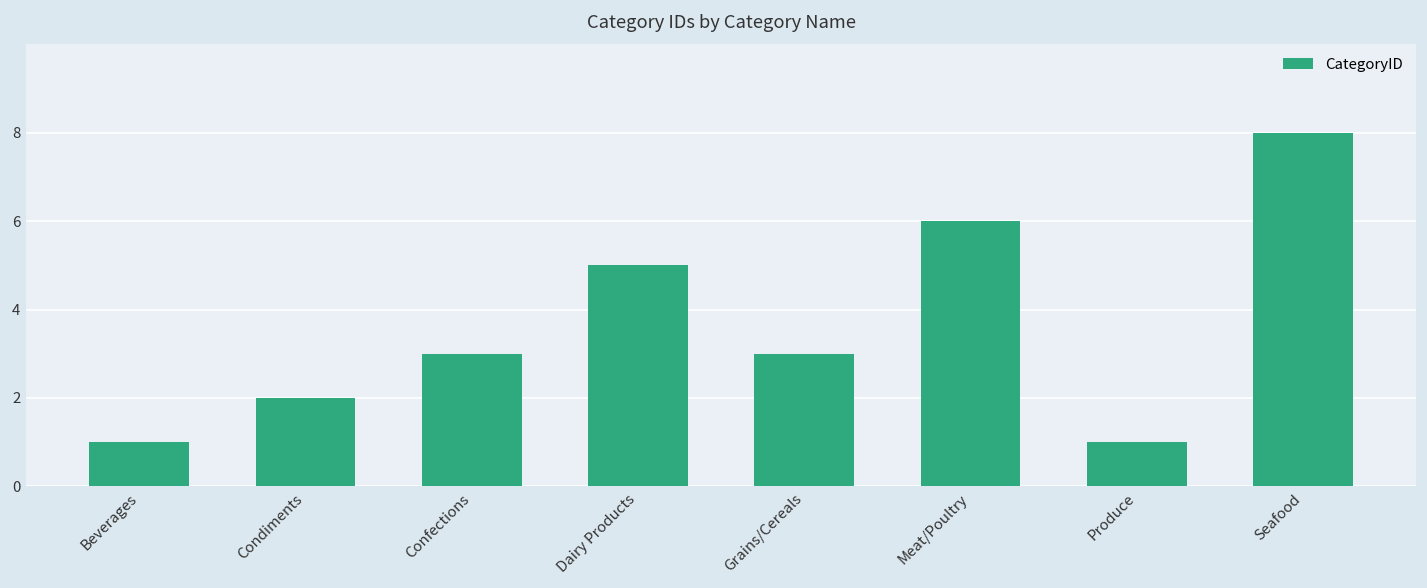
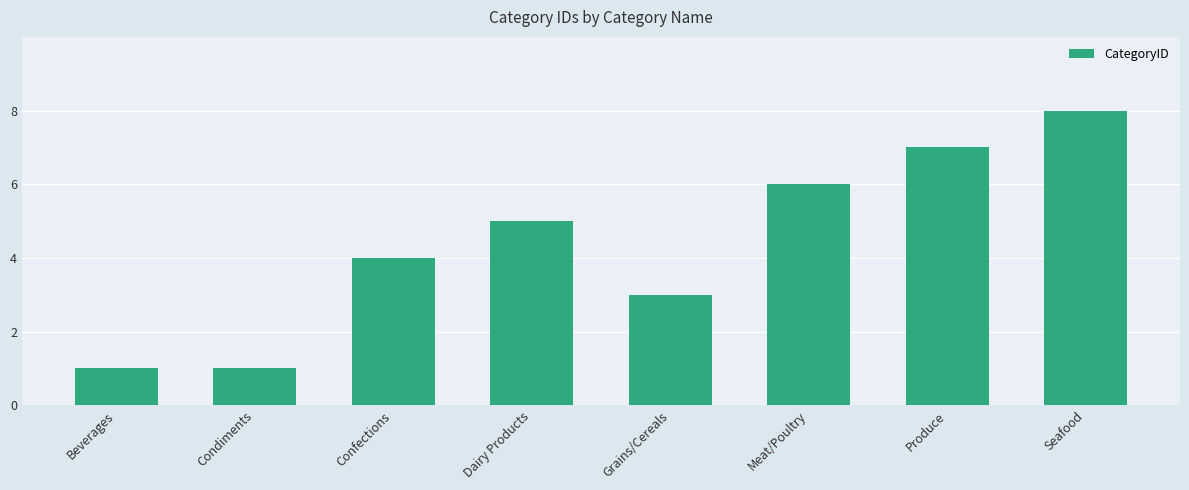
  {
    "Beverages": 1,
-   "Condiments": 2,
-   "Confections": 3,
+   "Condiments": 1,
+   "Confections": 4,
    "Dairy Products": 5,
    "Grains/Cereals": 3,
    "Meat/Poultry": 6,
-   "Produce": 1,
+   "Produce": 7,
    "Seafood": 8
  }
